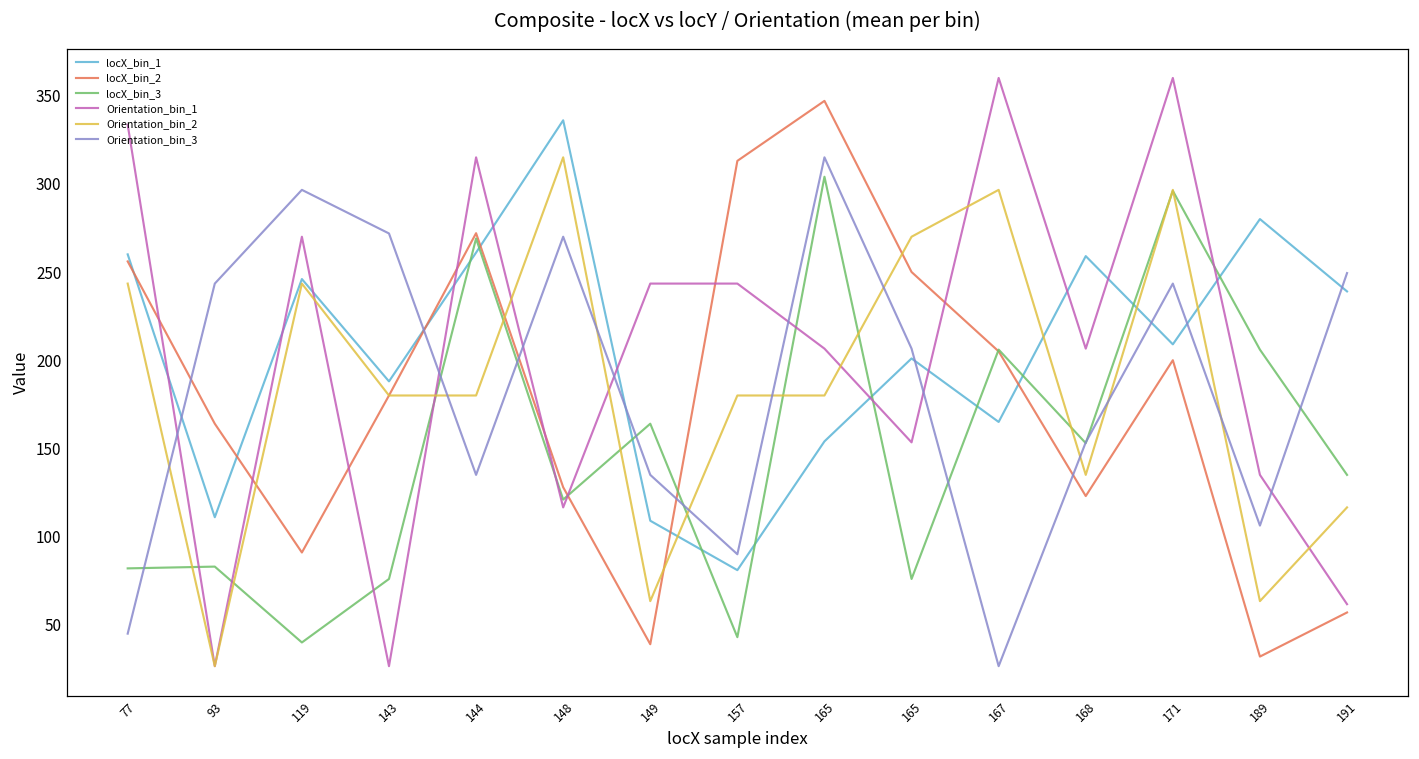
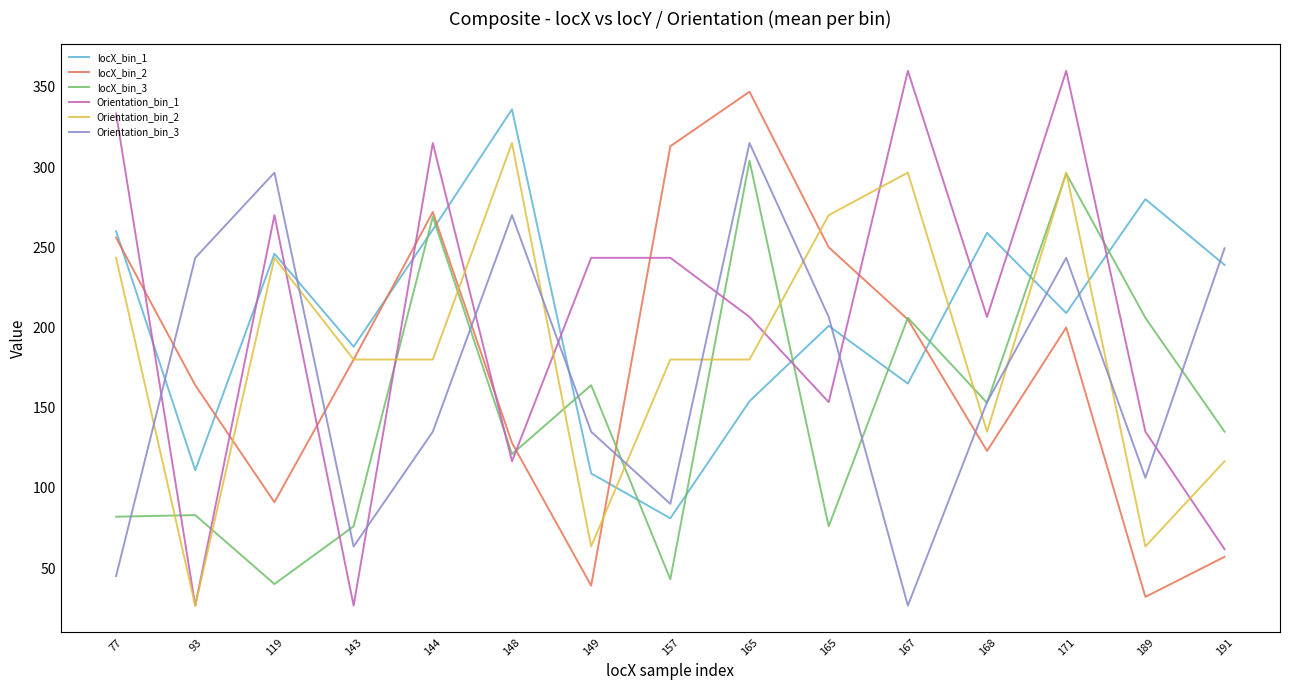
  {
    "locX_bin_1": {
      "77": 260,
      "93": 111,
      "119": 246,
      "143": 188,
      "144": 261,
      "148": 336,
      "149": 109,
      "157": 81,
      "167": 165,
      "168": 259,
      "171": 209,
      "189": 280,
      "191": 239
    },
    "locX_bin_2": {
      "77": 256,
      "93": 164,
      "119": 91,
      "144": 272,
      "148": 128,
      "149": 39,
      "157": 313,
      "168": 123,
      "171": 200,
      "189": 32,
      "191": 57
    },
    "locX_bin_3": {
      "77": 82,
      "93": 83,
      "119": 40,
      "143": 76,
      "144": 269,
      "148": 121,
      "149": 164,
      "157": 43,
      "189": 206,
      "191": 135
    },
    "Orientation_bin_1": {
      "77": 333,
      "119": 270,
      "143": 27,
      "144": 315,
      "148": 117,
      "149": 243,
      "157": 243,
      "167": 360,
      "168": 207,
      "171": 360,
      "189": 135,
      "191": 62
    },
    "Orientation_bin_2": {
      "77": 243,
      "119": 243,
      "144": 180,
      "148": 315,
      "149": 63,
      "157": 180,
      "167": 297,
      "168": 135,
      "189": 63,
      "191": 117
    },
    "Orientation_bin_3": {
      "77": 45,
      "93": 243,
      "119": 297,
-     "143": 272,
+     "143": 63,
      "144": 135,
      "148": 270,
      "149": 135,
      "157": 90,
      "167": 27,
      "171": 243,
      "189": 106,
      "191": 249
    }
  }
